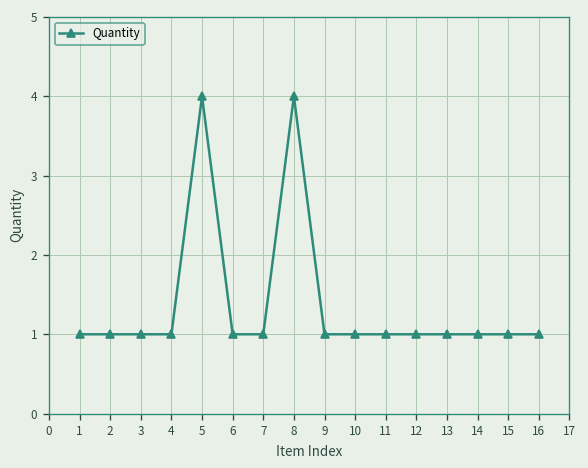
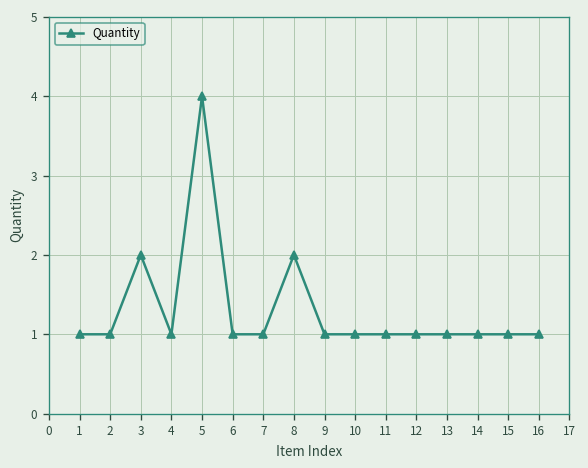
  {
    "1": 1,
    "2": 1,
-   "3": 1,
+   "3": 2,
    "4": 1,
    "5": 4,
    "6": 1,
    "7": 1,
-   "8": 4,
+   "8": 2,
    "9": 1,
    "10": 1,
    "11": 1,
    "12": 1,
    "13": 1,
    "14": 1,
    "15": 1,
    "16": 1
  }
